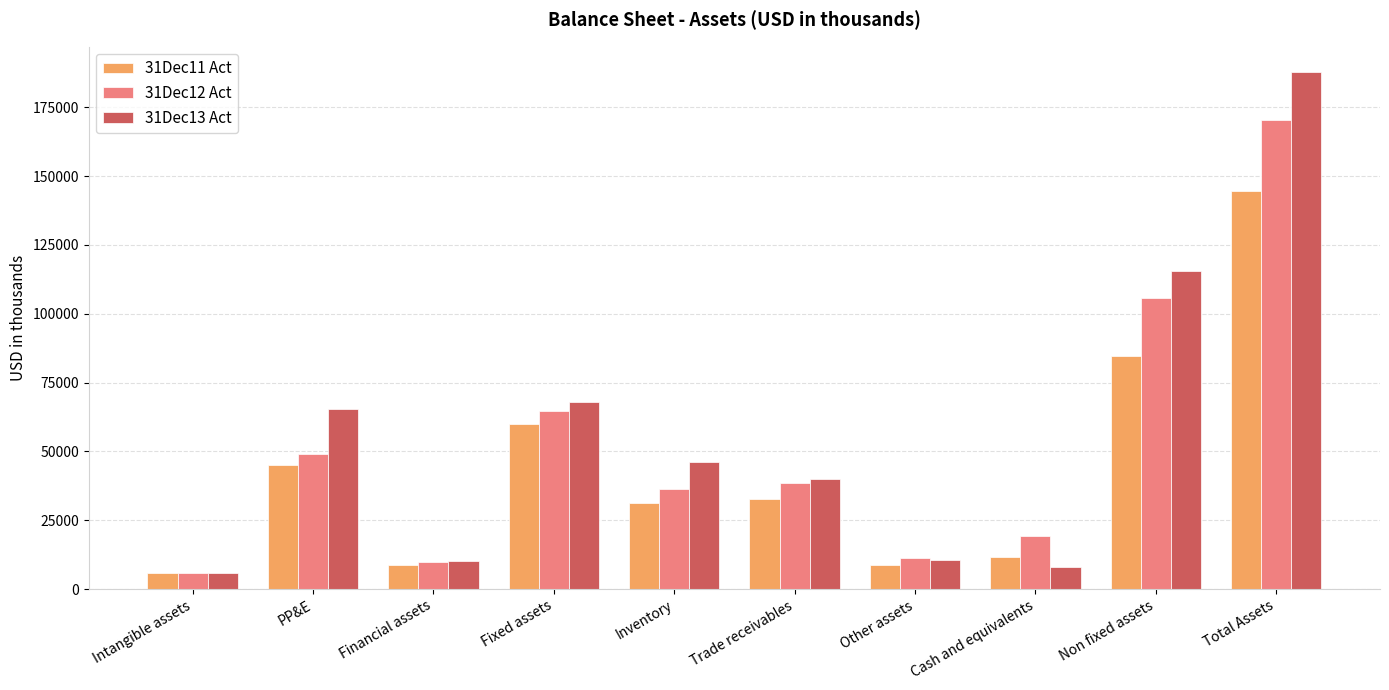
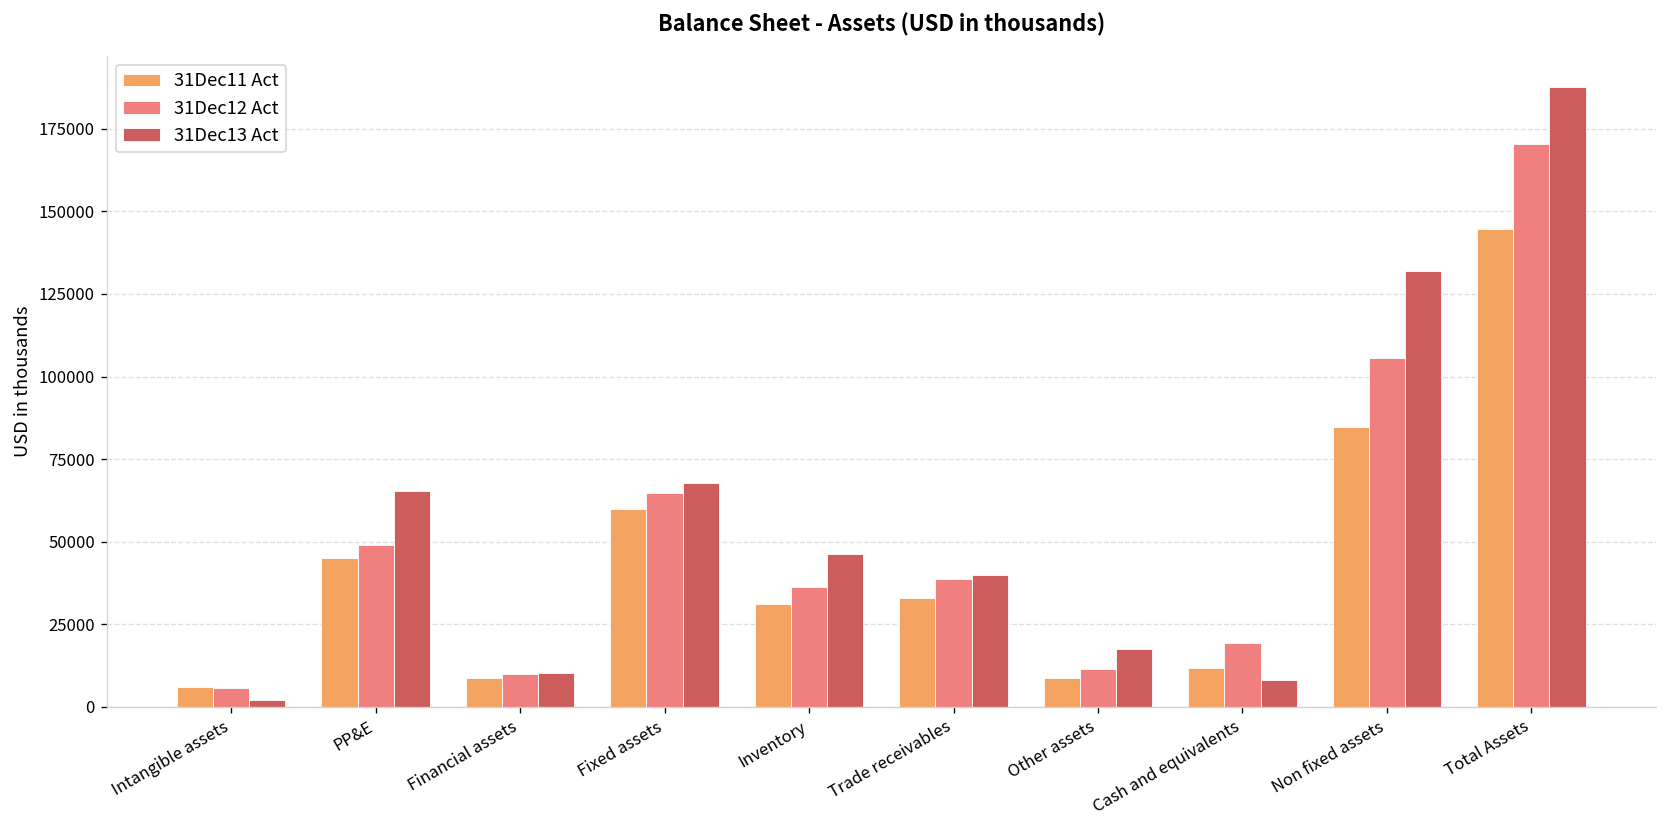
  {
    "31Dec13 Act": {
-     "Intangible assets": 6000,
+     "Intangible assets": 2000,
      "PP&E": 65000,
      "Financial assets": 10000,
      "Fixed assets": 68000,
      "Inventory": 46000,
      "Trade receivables": 40000,
-     "Other assets": 10000,
+     "Other assets": 18000,
      "Cash and equivalents": 8000,
-     "Non fixed assets": 116000,
+     "Non fixed assets": 132000,
      "Total Assets": 188000
    }
  }
